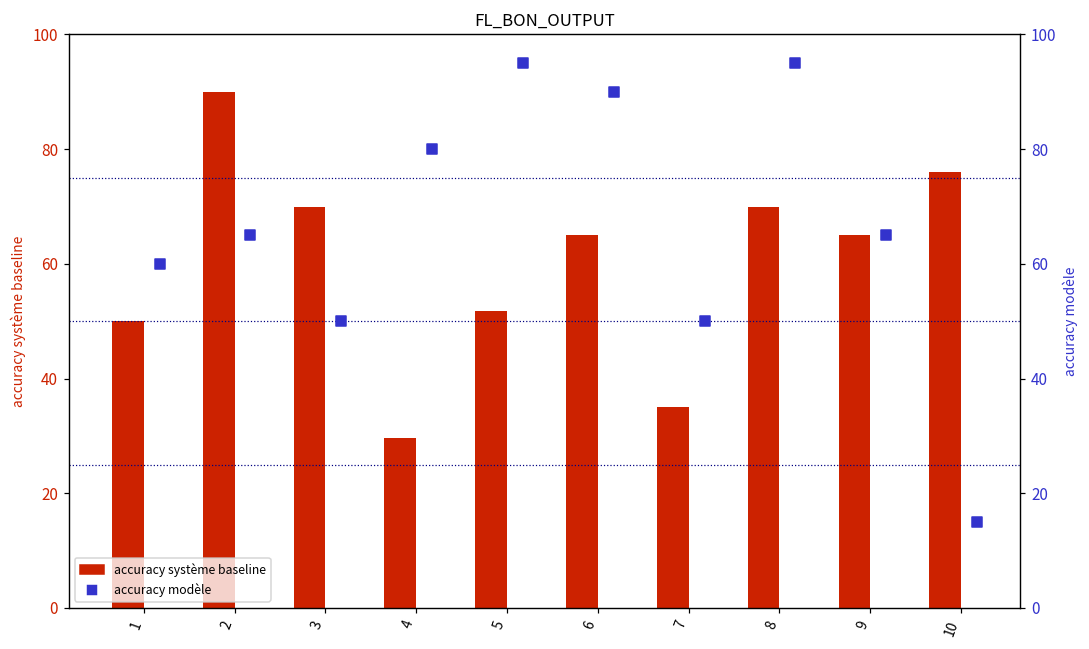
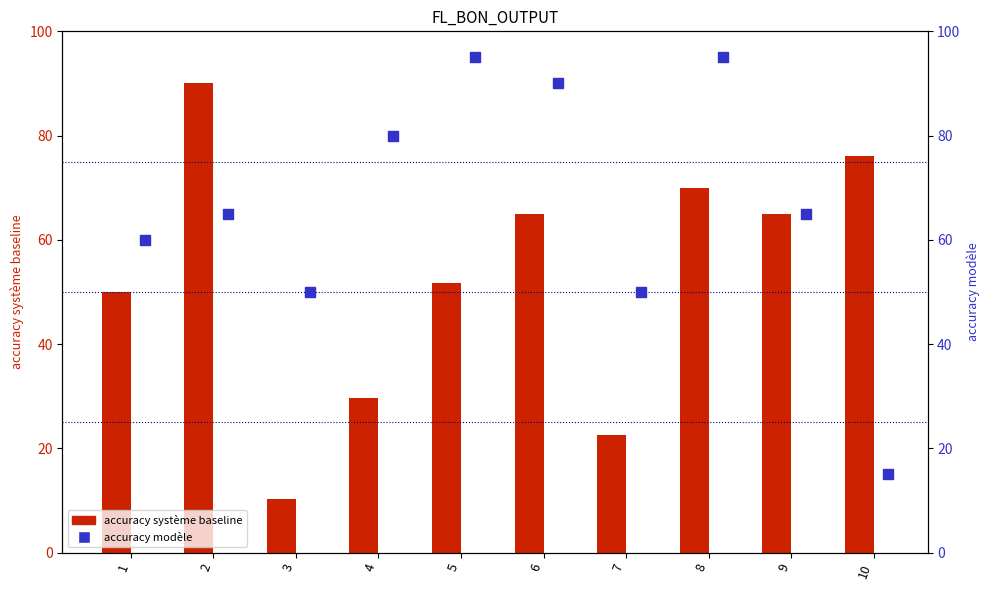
  {
    "accuracy système baseline": {
      "1": 50,
      "2": 90,
-     "3": 70,
+     "3": 10,
      "4": 30,
      "5": 52,
      "6": 65,
-     "7": 35,
+     "7": 23,
      "8": 70,
      "9": 65,
      "10": 76
    }
  }
